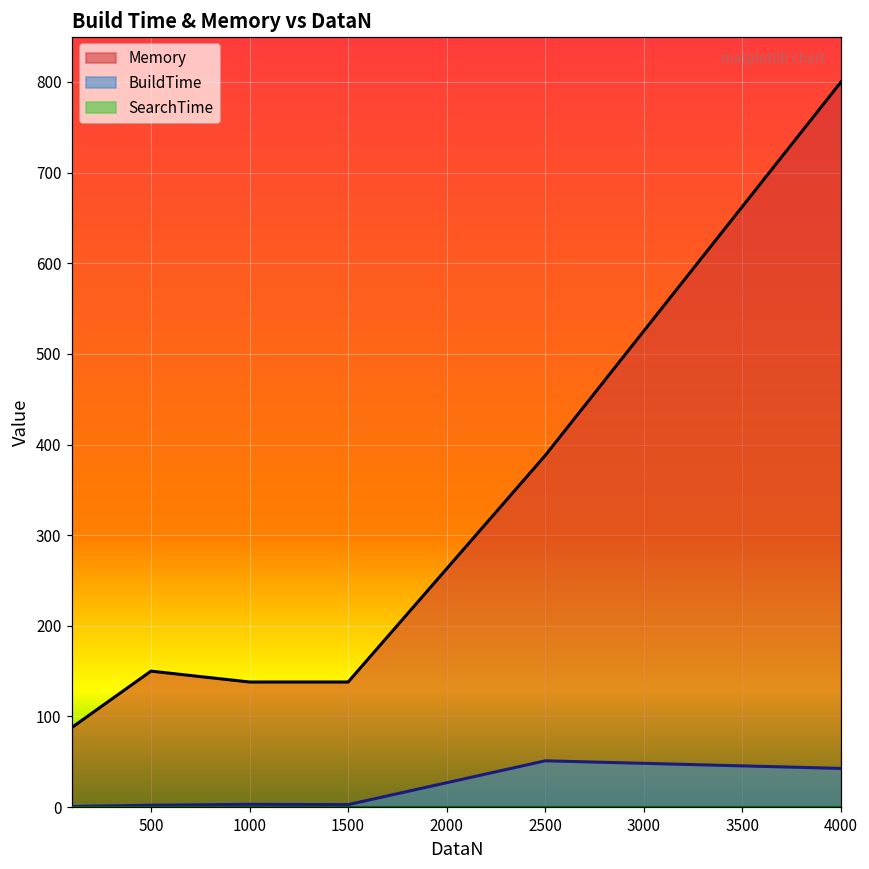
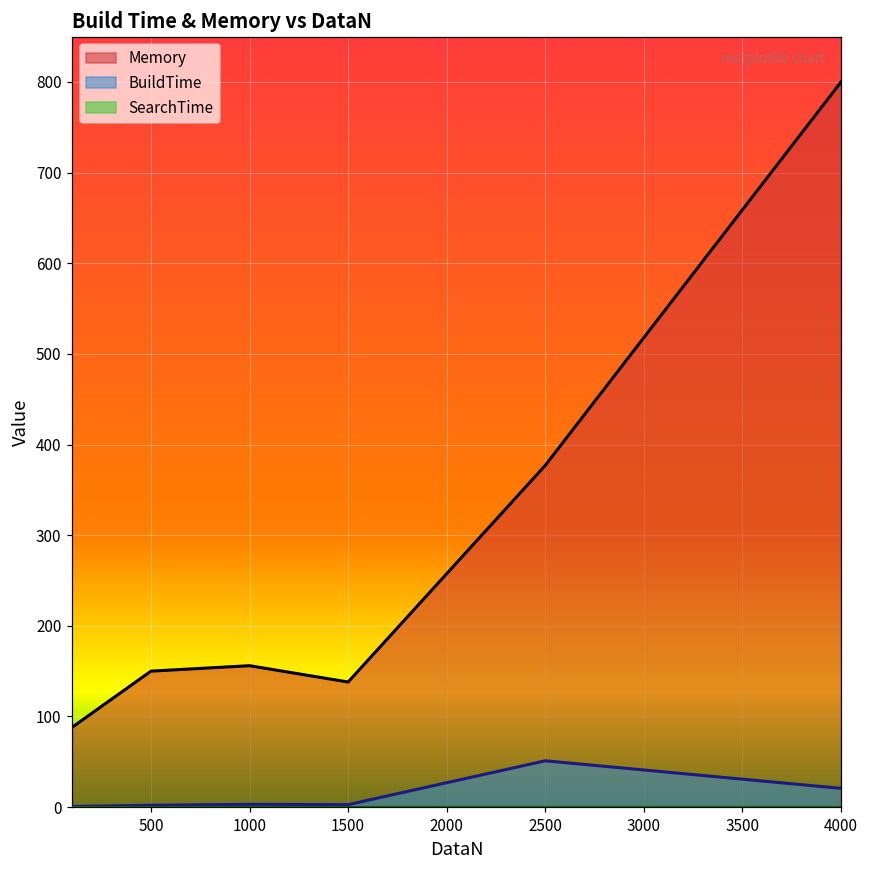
  {
    "Memory": {
      "500": 150,
-     "1000": 140,
+     "1000": 160,
      "1500": 140,
-     "2500": 390,
+     "2500": 380,
      "4000": 800
    },
    "BuildTime": {
      "2500": 50,
-     "4000": 40
+     "4000": 20
    },
    "SearchTime": {
      "2500": 0,
      "4000": 0
    }
  }
